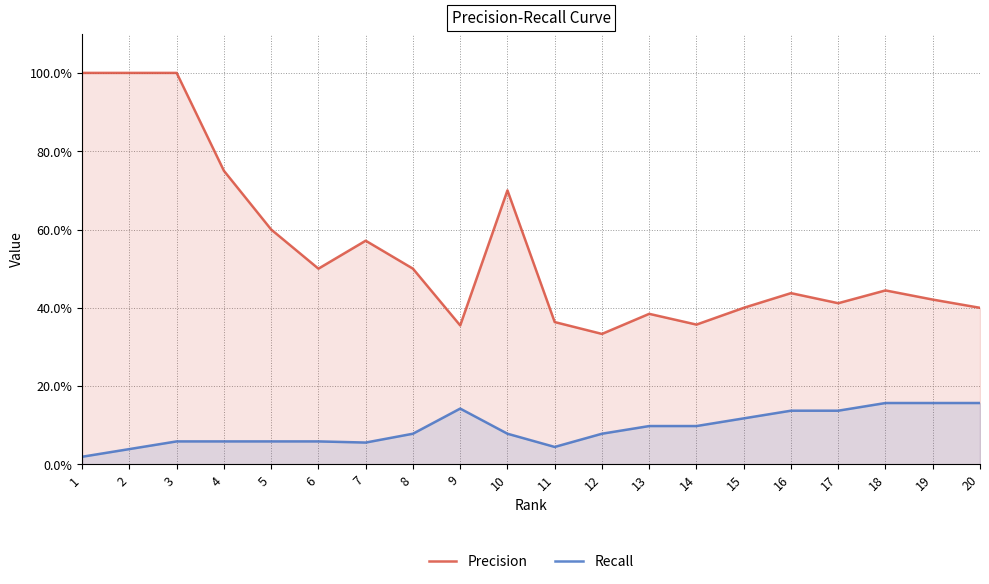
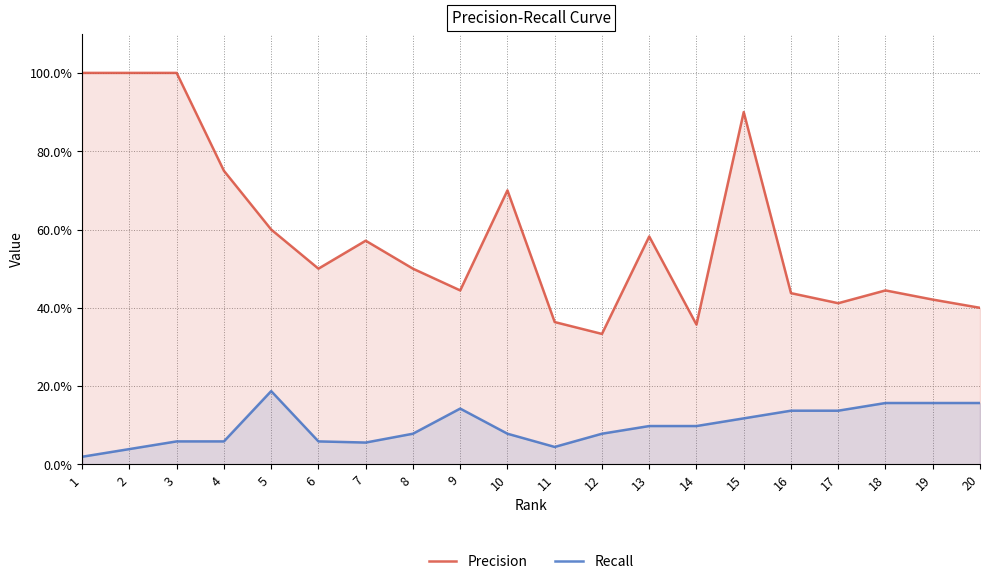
  {
    "Precision": {
      "1": "100%",
      "2": "100%",
      "3": "100%",
      "4": "75%",
      "5": "60%",
      "6": "50%",
      "7": "57%",
      "8": "50%",
-     "9": "35%",
+     "9": "44%",
      "10": "70%",
      "11": "36%",
      "12": "33%",
-     "13": "38%",
+     "13": "58%",
      "14": "36%",
-     "15": "40%",
+     "15": "90%",
      "16": "44%",
      "17": "41%",
      "18": "44%",
      "19": "42%",
      "20": "40%"
    },
    "Recall": {
      "1": "2%",
      "2": "4%",
      "3": "6%",
      "4": "6%",
-     "5": "6%",
+     "5": "19%",
      "6": "6%",
      "7": "6%",
      "8": "8%",
      "9": "14%",
      "10": "8%",
      "11": "4%",
      "12": "8%",
      "13": "10%",
      "14": "10%",
      "15": "12%",
      "16": "14%",
      "17": "14%",
      "18": "16%",
      "19": "16%",
      "20": "16%"
    }
  }
